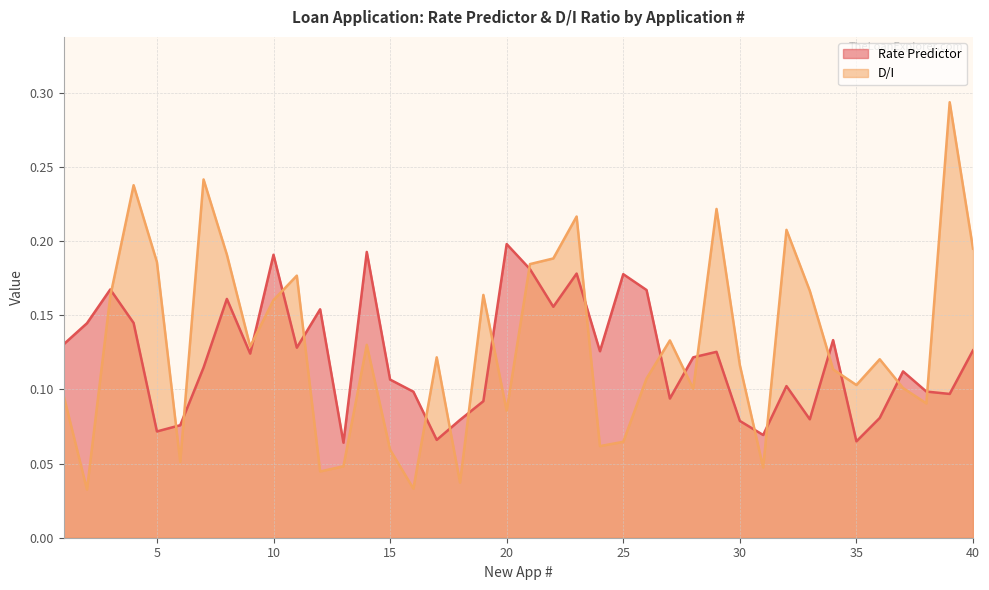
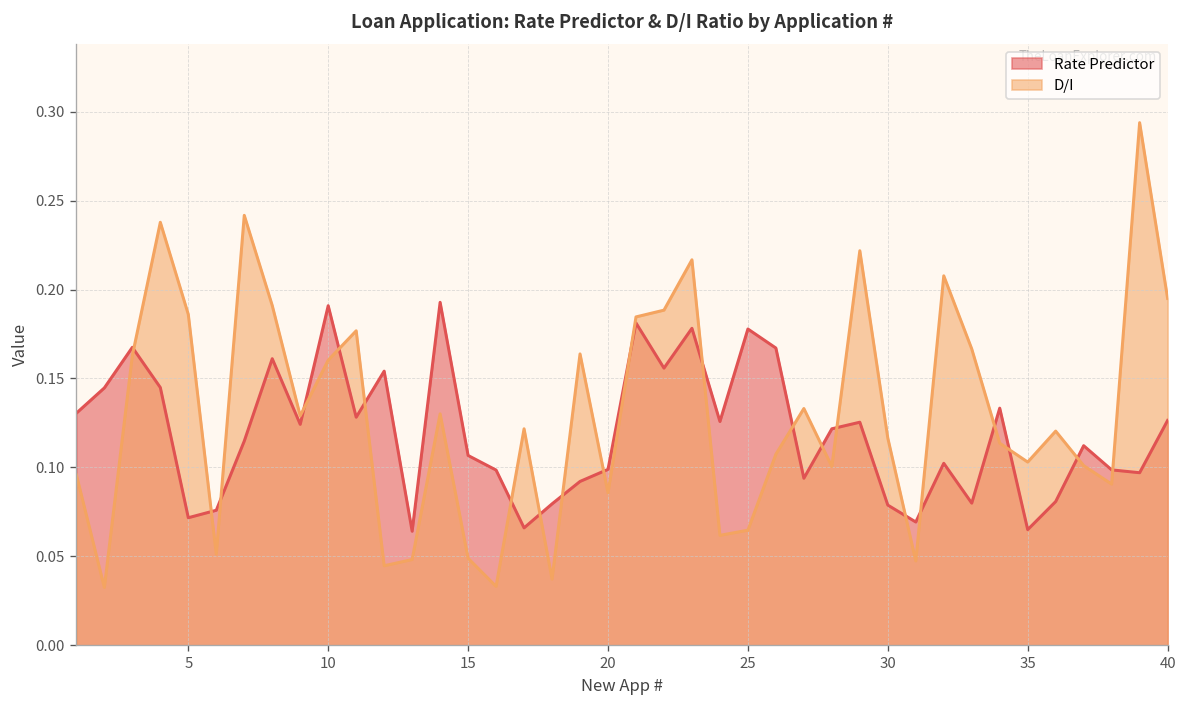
  {
    "Rate Predictor": {
      "5": 0.072,
      "10": 0.191,
      "15": 0.107,
-     "20": 0.198,
+     "20": 0.099,
      "25": 0.178,
      "30": 0.079,
      "35": 0.065,
      "40": 0.126
    },
    "D/I": {
      "5": 0.186,
      "10": 0.160,
-     "15": 0.059,
+     "15": 0.049,
      "20": 0.086,
      "25": 0.065,
      "30": 0.117,
      "35": 0.103,
      "40": 0.195
    }
  }
